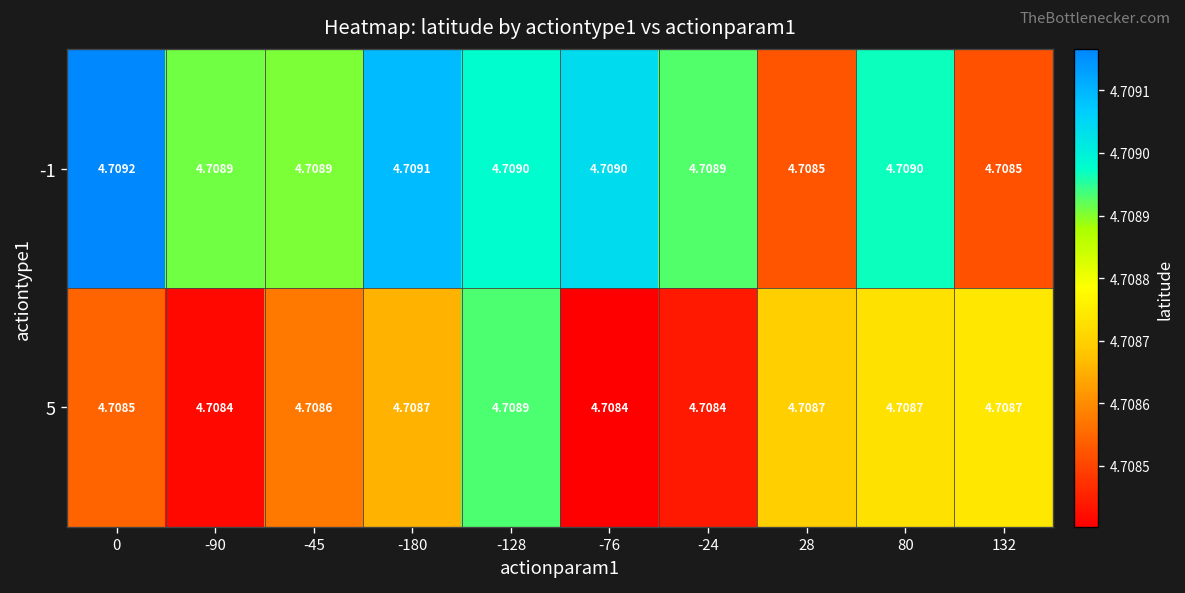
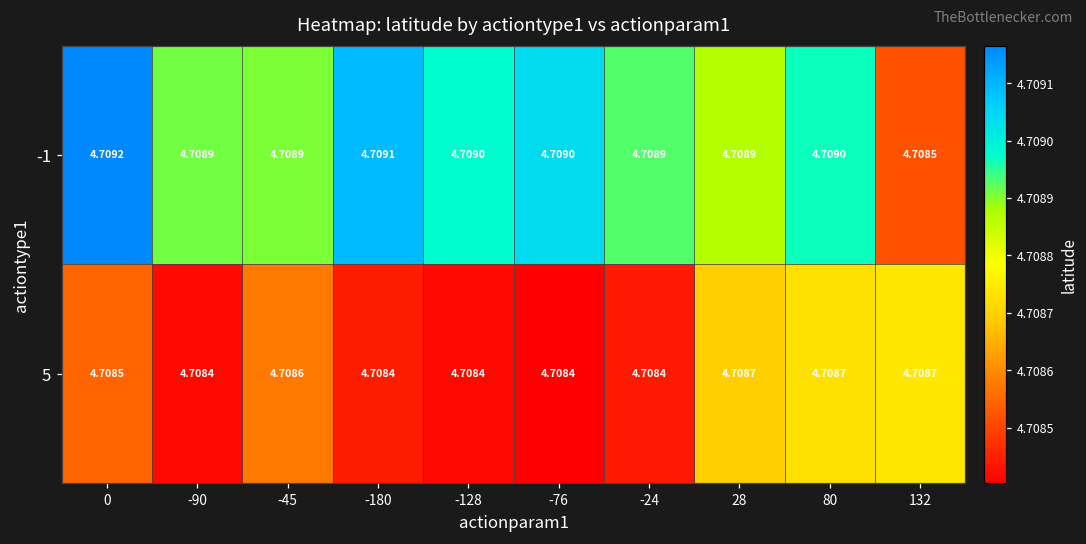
  {
    "-1": {
      "0": 4.7092,
      "-90": 4.7089,
      "-45": 4.7089,
      "-180": 4.7091,
      "-128": 4.7090,
      "-76": 4.7090,
      "-24": 4.7089,
-     "28": 4.7085,
+     "28": 4.7089,
      "80": 4.7090,
      "132": 4.7085
    },
    "5": {
      "0": 4.7085,
      "-90": 4.7084,
      "-45": 4.7086,
-     "-180": 4.7087,
-     "-128": 4.7089,
+     "-180": 4.7084,
+     "-128": 4.7084,
      "-76": 4.7084,
      "-24": 4.7084,
      "28": 4.7087,
      "80": 4.7087,
      "132": 4.7087
    }
  }
